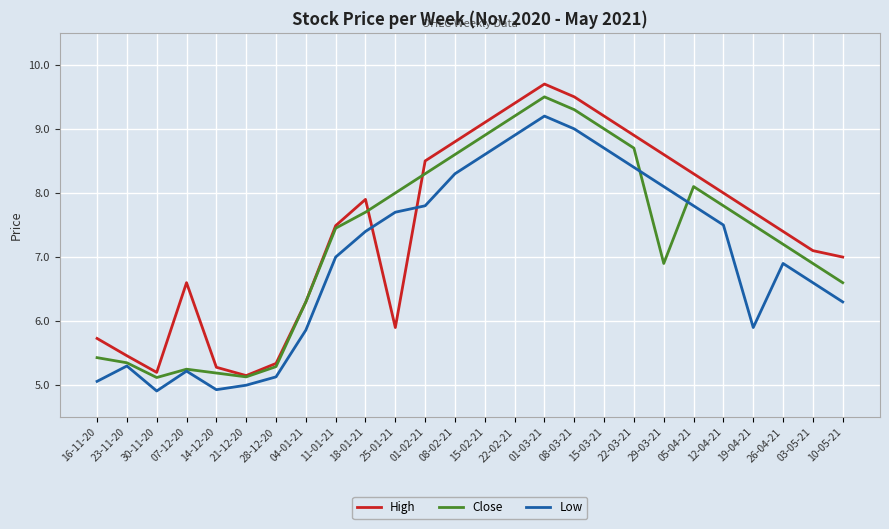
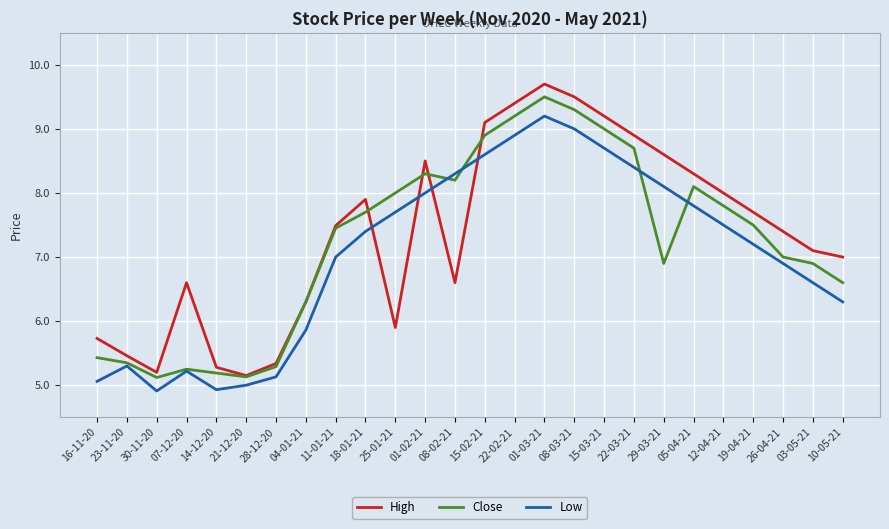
  {
    "High": {
      "16-11-20": 5.7,
      "23-11-20": 5.5,
      "30-11-20": 5.2,
      "07-12-20": 6.6,
      "14-12-20": 5.3,
      "28-12-20": 5.3,
      "11-01-21": 7.5,
      "18-01-21": 7.9,
      "25-01-21": 5.9,
      "01-02-21": 8.5,
-     "08-02-21": 8.8,
+     "08-02-21": 6.6,
      "15-02-21": 9.1,
      "22-02-21": 9.4,
      "01-03-21": 9.7,
      "08-03-21": 9.5,
      "15-03-21": 9.2,
      "22-03-21": 8.9,
      "29-03-21": 8.6,
      "05-04-21": 8.3,
      "12-04-21": 8.0,
      "19-04-21": 7.7,
      "26-04-21": 7.4,
      "03-05-21": 7.1,
      "10-05-21": 7.0
    },
    "Close": {
      "16-11-20": 5.4,
      "23-11-20": 5.4,
      "30-11-20": 5.1,
      "14-12-20": 5.2,
      "28-12-20": 5.3,
      "11-01-21": 7.5,
      "18-01-21": 7.7,
      "25-01-21": 8.0,
      "01-02-21": 8.3,
-     "08-02-21": 8.6,
+     "08-02-21": 8.2,
      "15-02-21": 8.9,
      "22-02-21": 9.2,
      "01-03-21": 9.5,
      "08-03-21": 9.3,
      "15-03-21": 9.0,
      "22-03-21": 8.7,
      "29-03-21": 6.9,
      "05-04-21": 8.1,
      "12-04-21": 7.8,
      "19-04-21": 7.5,
-     "26-04-21": 7.2,
+     "26-04-21": 7.0,
      "03-05-21": 6.9,
      "10-05-21": 6.6
    },
    "Low": {
      "16-11-20": 5.1,
      "23-11-20": 5.3,
      "30-11-20": 4.9,
      "14-12-20": 4.9,
      "21-12-20": 5.0,
      "28-12-20": 5.1,
      "04-01-21": 5.9,
      "11-01-21": 7.0,
      "18-01-21": 7.4,
      "25-01-21": 7.7,
-     "01-02-21": 7.8,
+     "01-02-21": 8.0,
      "08-02-21": 8.3,
      "15-02-21": 8.6,
      "22-02-21": 8.9,
      "01-03-21": 9.2,
      "08-03-21": 9.0,
      "15-03-21": 8.7,
      "22-03-21": 8.4,
      "29-03-21": 8.1,
      "05-04-21": 7.8,
      "12-04-21": 7.5,
-     "19-04-21": 5.9,
+     "19-04-21": 7.2,
      "26-04-21": 6.9,
      "03-05-21": 6.6,
      "10-05-21": 6.3
    }
  }
